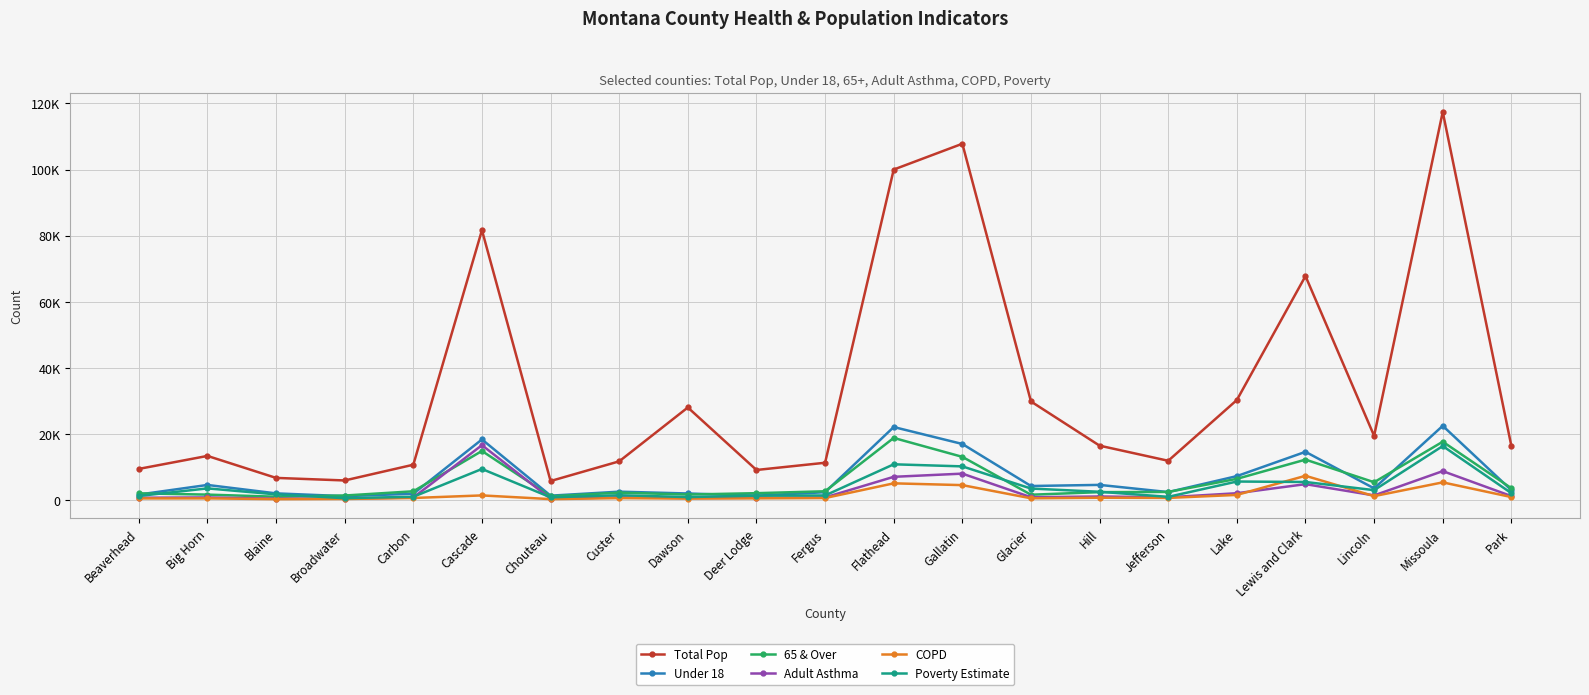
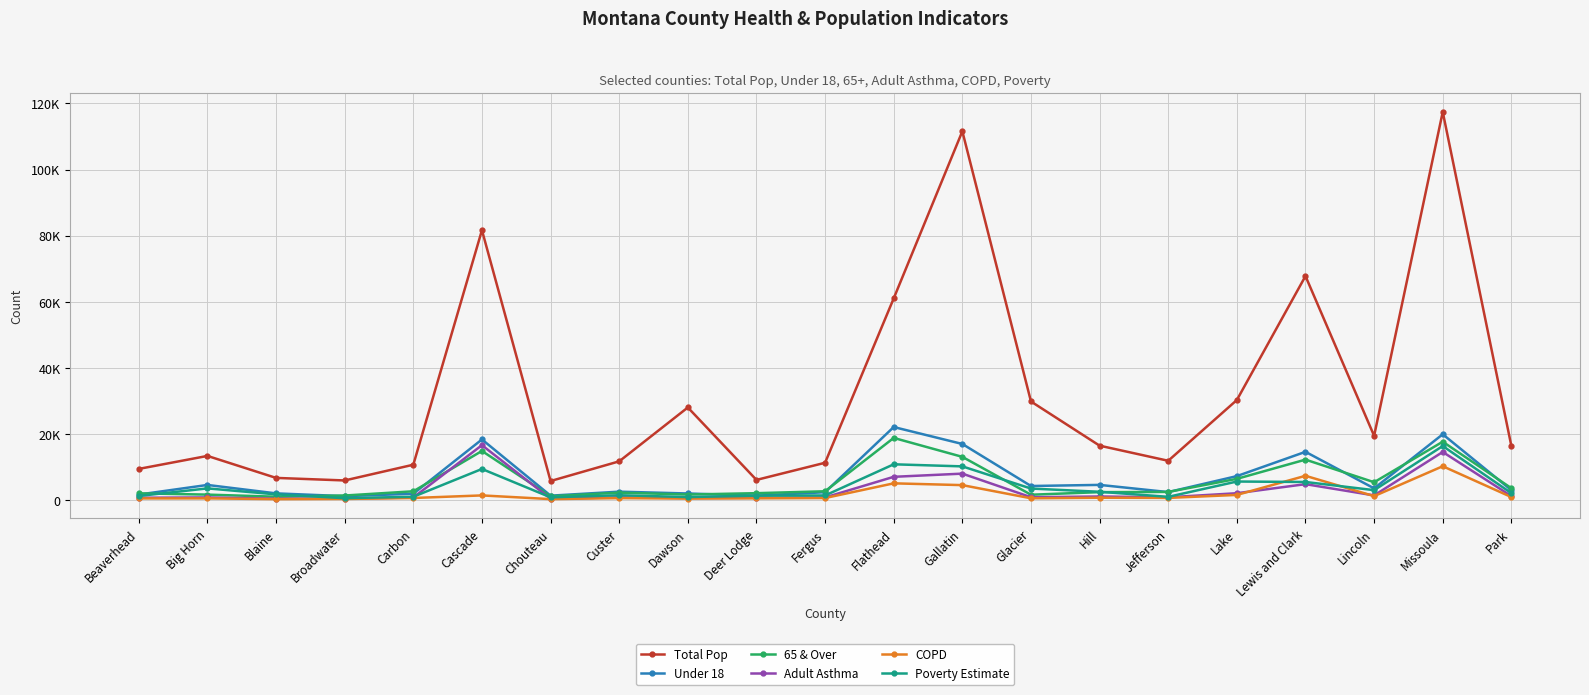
  {
    "Total Pop": {
      "Beaverhead": 9000,
      "Big Horn": 13000,
      "Blaine": 7000,
      "Broadwater": 6000,
      "Carbon": 11000,
      "Cascade": 82000,
      "Chouteau": 6000,
      "Custer": 12000,
      "Dawson": 28000,
-     "Deer Lodge": 9000,
+     "Deer Lodge": 6000,
      "Fergus": 11000,
-     "Flathead": 100000,
-     "Gallatin": 108000,
+     "Flathead": 61000,
+     "Gallatin": 112000,
      "Glacier": 30000,
      "Hill": 16000,
      "Jefferson": 12000,
      "Lake": 30000,
      "Lewis and Clark": 68000,
      "Lincoln": 19000,
      "Missoula": 117000,
      "Park": 16000
    },
    "Under 18": {
      "Big Horn": 5000,
      "Cascade": 18000,
      "Flathead": 22000,
      "Gallatin": 17000,
      "Hill": 5000,
      "Lake": 7000,
      "Lewis and Clark": 15000,
-     "Missoula": 22000
+     "Missoula": 20000
    },
    "Adult Asthma": {
      "Cascade": 17000,
      "Flathead": 7000,
      "Gallatin": 8000,
-     "Missoula": 9000
+     "Missoula": 15000
    },
    "COPD": {
      "Cascade": 1000,
      "Flathead": 5000,
      "Gallatin": 5000,
      "Lewis and Clark": 7000,
-     "Missoula": 5000
+     "Missoula": 10000
    }
  }
